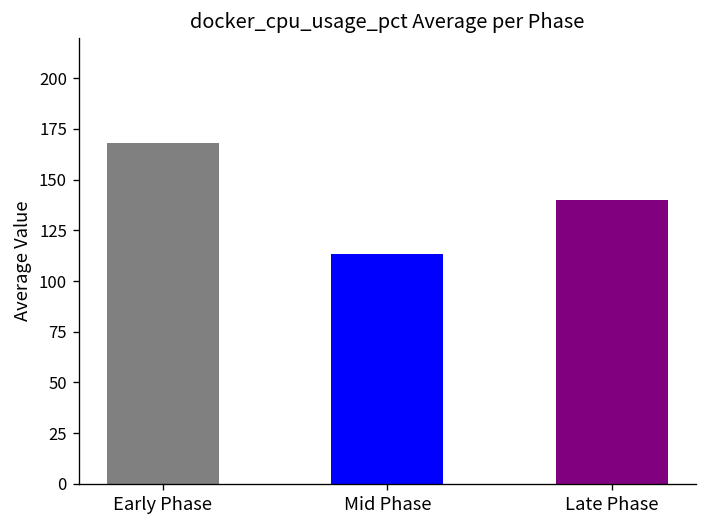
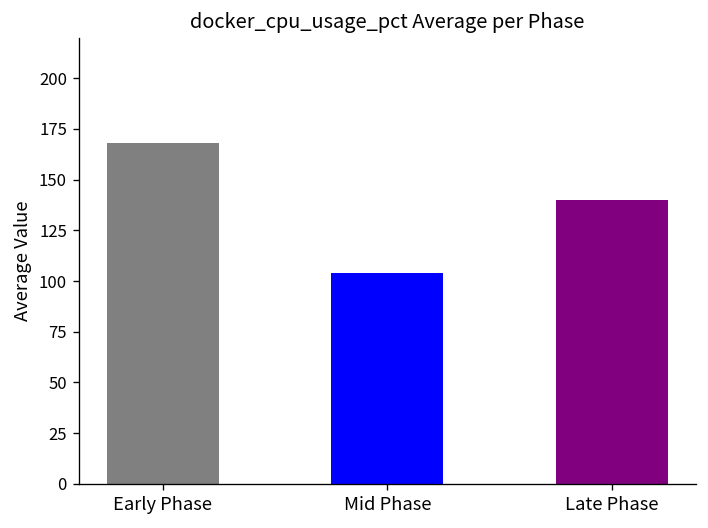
  {
    "Early Phase": 168,
-   "Mid Phase": 113,
+   "Mid Phase": 104,
    "Late Phase": 140
  }
